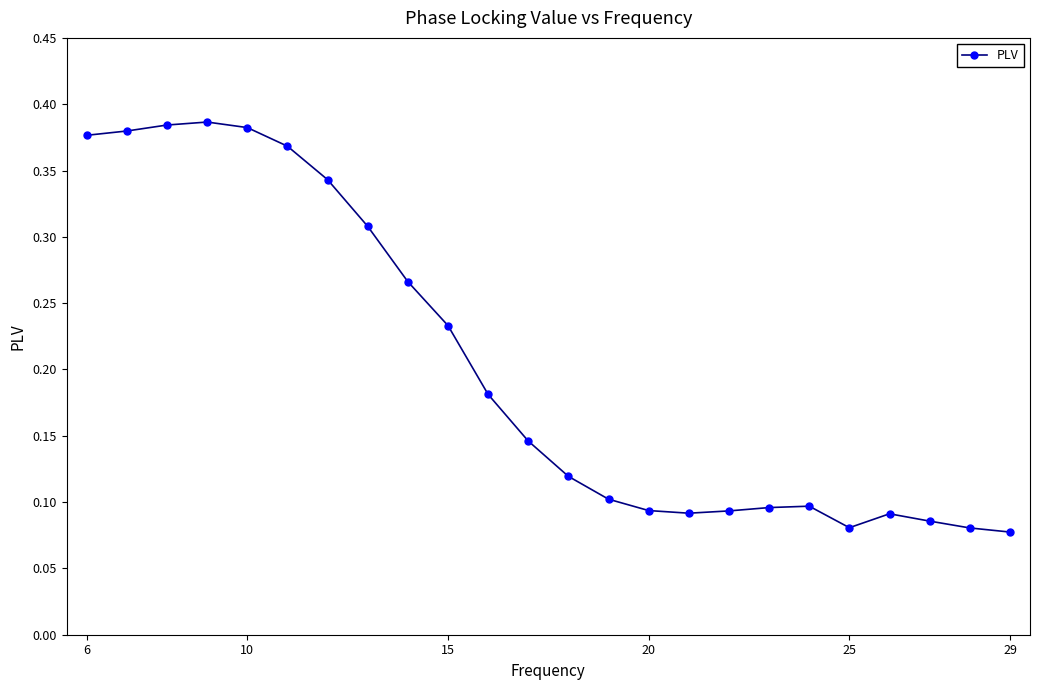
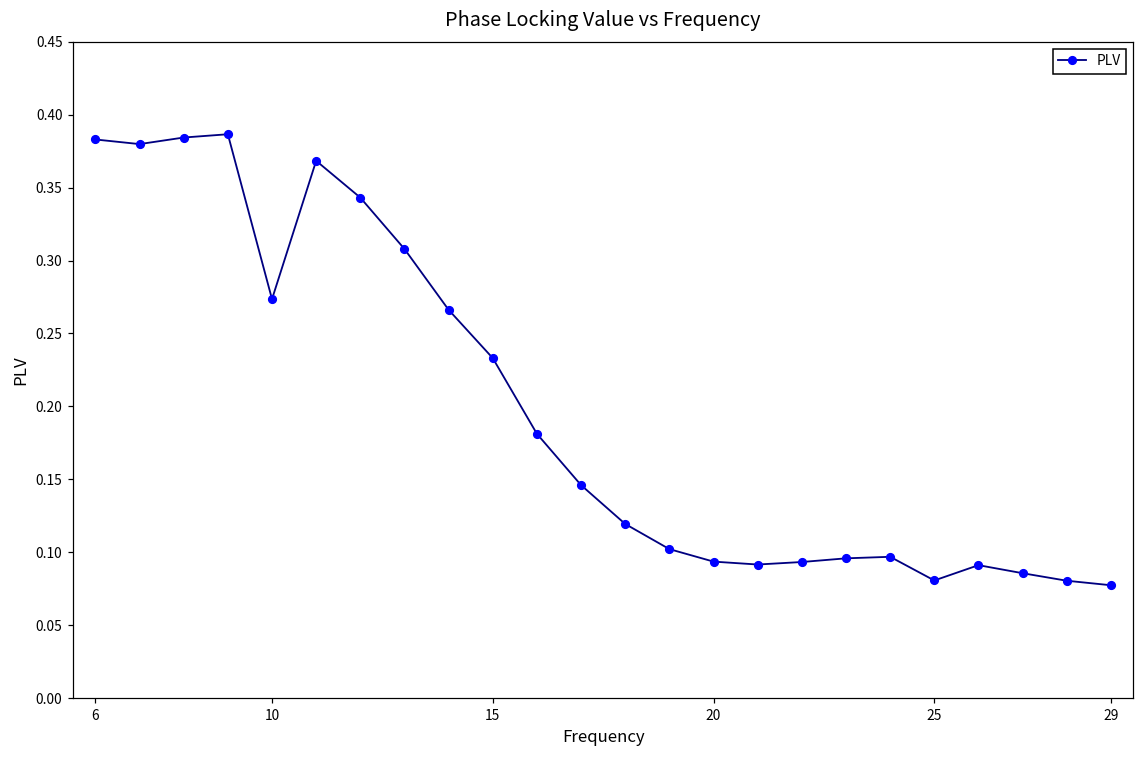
  {
-   "6": 0.377,
-   "10": 0.382,
+   "6": 0.383,
+   "10": 0.274,
    "15": 0.233,
    "20": 0.094,
    "25": 0.081,
    "29": 0.077
  }
